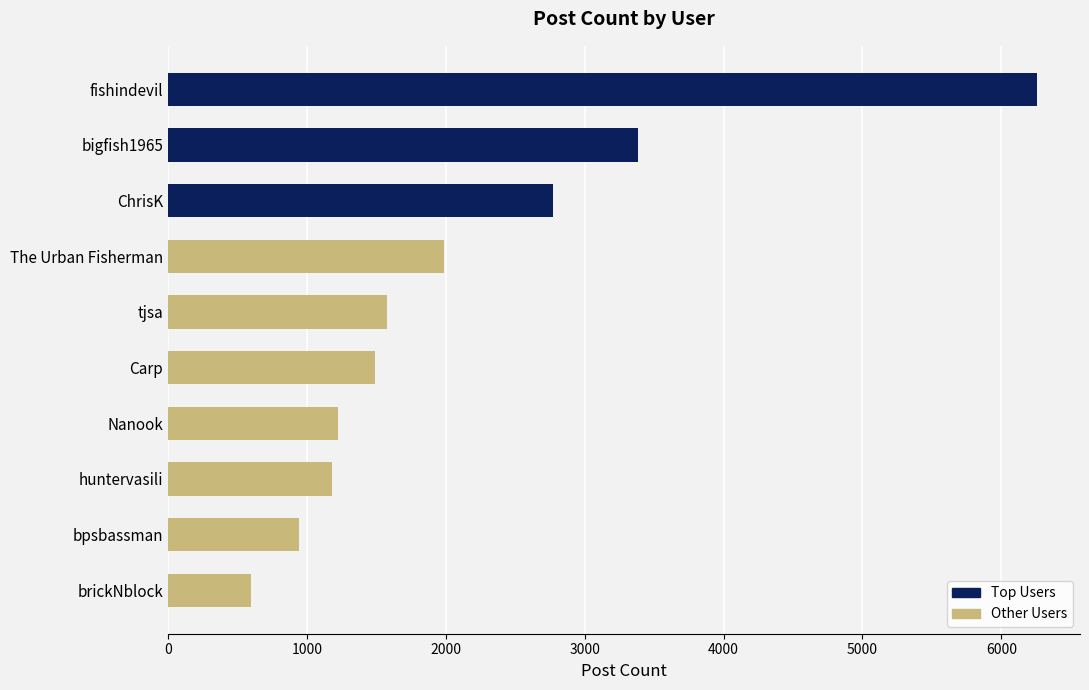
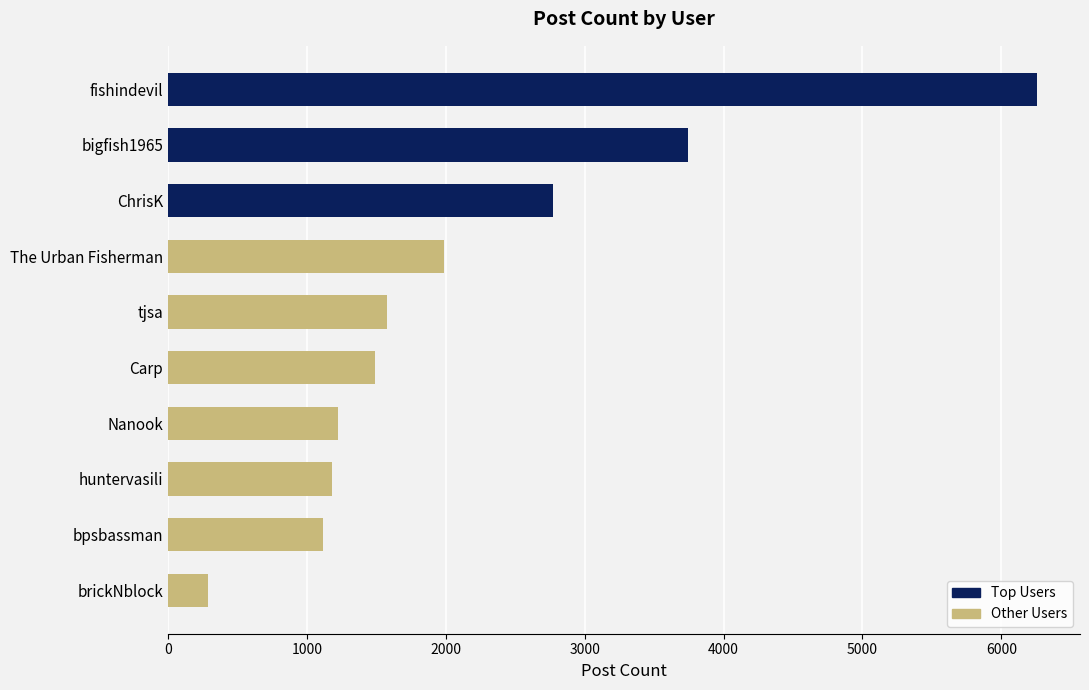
  {
    "Top Users": {
      "fishindevil": 6250,
-     "bigfish1965": 3380,
+     "bigfish1965": 3740,
      "ChrisK": 2770
    },
    "Other Users": {
      "The Urban Fisherman": 1990,
      "tjsa": 1580,
      "Carp": 1490,
      "Nanook": 1230,
      "huntervasili": 1180,
-     "bpsbassman": 940,
-     "brickNblock": 600
+     "bpsbassman": 1120,
+     "brickNblock": 290
    }
  }
